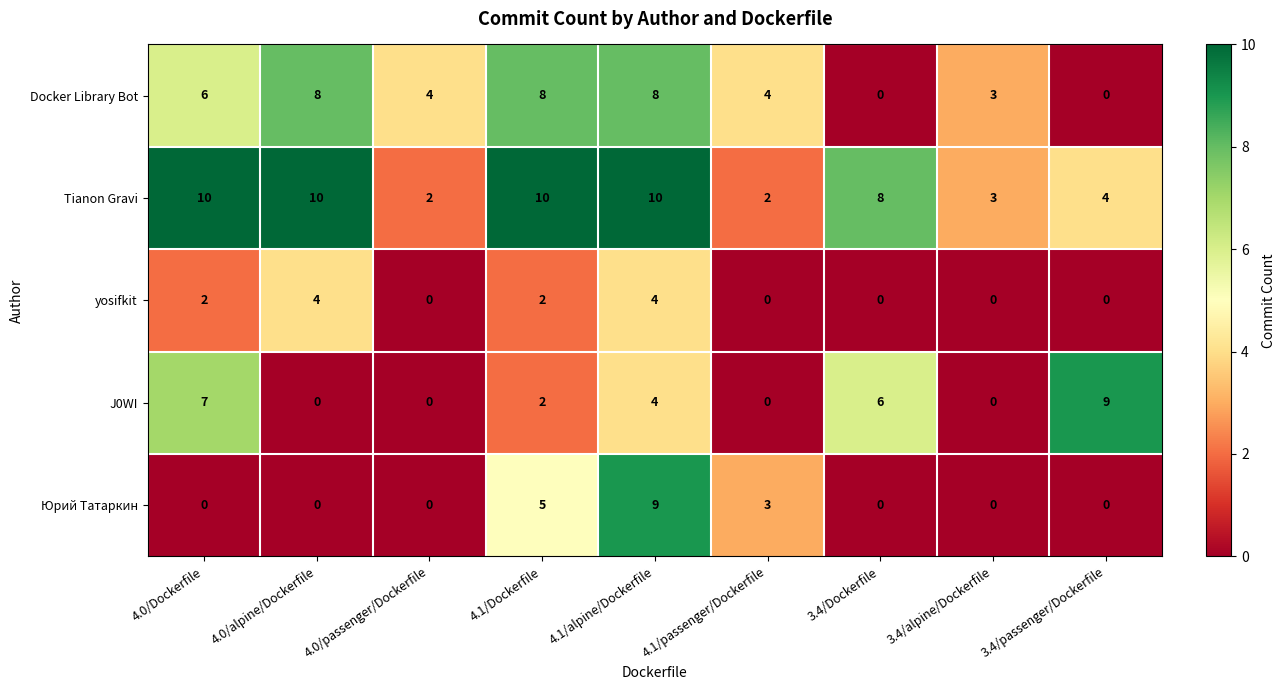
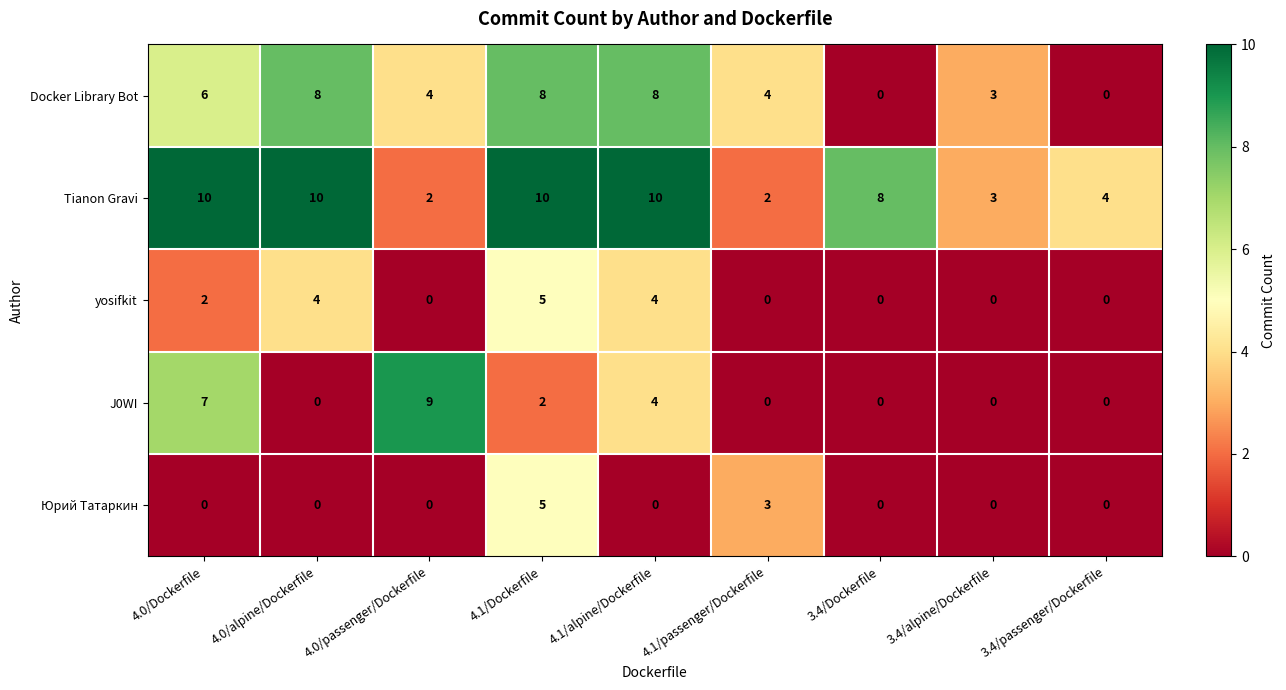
  {
    "Docker Library Bot": {
      "4.0/Dockerfile": 6,
      "4.0/alpine/Dockerfile": 8,
      "4.0/passenger/Dockerfile": 4,
      "4.1/Dockerfile": 8,
      "4.1/alpine/Dockerfile": 8,
      "4.1/passenger/Dockerfile": 4,
      "3.4/Dockerfile": 0,
      "3.4/alpine/Dockerfile": 3,
      "3.4/passenger/Dockerfile": 0
    },
    "Tianon Gravi": {
      "4.0/Dockerfile": 10,
      "4.0/alpine/Dockerfile": 10,
      "4.0/passenger/Dockerfile": 2,
      "4.1/Dockerfile": 10,
      "4.1/alpine/Dockerfile": 10,
      "4.1/passenger/Dockerfile": 2,
      "3.4/Dockerfile": 8,
      "3.4/alpine/Dockerfile": 3,
      "3.4/passenger/Dockerfile": 4
    },
    "yosifkit": {
      "4.0/Dockerfile": 2,
      "4.0/alpine/Dockerfile": 4,
      "4.0/passenger/Dockerfile": 0,
-     "4.1/Dockerfile": 2,
+     "4.1/Dockerfile": 5,
      "4.1/alpine/Dockerfile": 4,
      "4.1/passenger/Dockerfile": 0,
      "3.4/Dockerfile": 0,
      "3.4/alpine/Dockerfile": 0,
      "3.4/passenger/Dockerfile": 0
    },
    "J0WI": {
      "4.0/Dockerfile": 7,
      "4.0/alpine/Dockerfile": 0,
-     "4.0/passenger/Dockerfile": 0,
+     "4.0/passenger/Dockerfile": 9,
      "4.1/Dockerfile": 2,
      "4.1/alpine/Dockerfile": 4,
      "4.1/passenger/Dockerfile": 0,
-     "3.4/Dockerfile": 6,
+     "3.4/Dockerfile": 0,
      "3.4/alpine/Dockerfile": 0,
-     "3.4/passenger/Dockerfile": 9
+     "3.4/passenger/Dockerfile": 0
    },
    "Юрий Татаркин": {
      "4.0/Dockerfile": 0,
      "4.0/alpine/Dockerfile": 0,
      "4.0/passenger/Dockerfile": 0,
      "4.1/Dockerfile": 5,
-     "4.1/alpine/Dockerfile": 9,
+     "4.1/alpine/Dockerfile": 0,
      "4.1/passenger/Dockerfile": 3,
      "3.4/Dockerfile": 0,
      "3.4/alpine/Dockerfile": 0,
      "3.4/passenger/Dockerfile": 0
    }
  }
